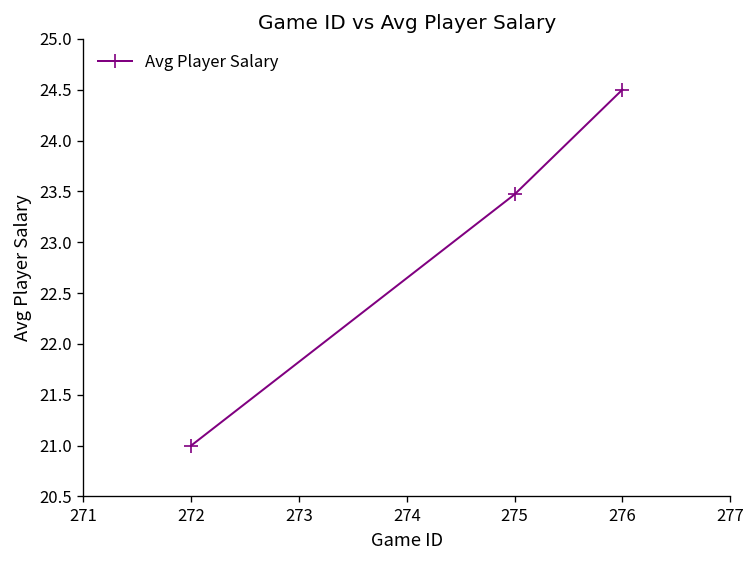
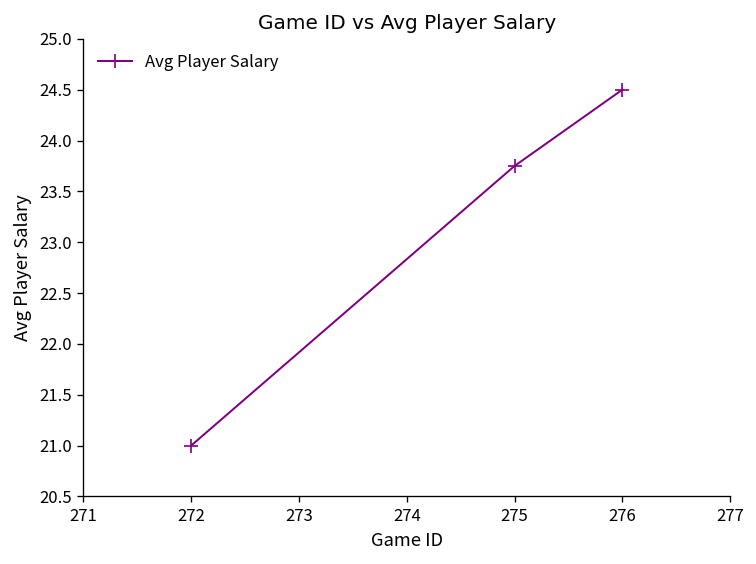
  {
    "272": 21.0,
-   "275": 23.5,
+   "275": 23.8,
    "276": 24.5
  }
